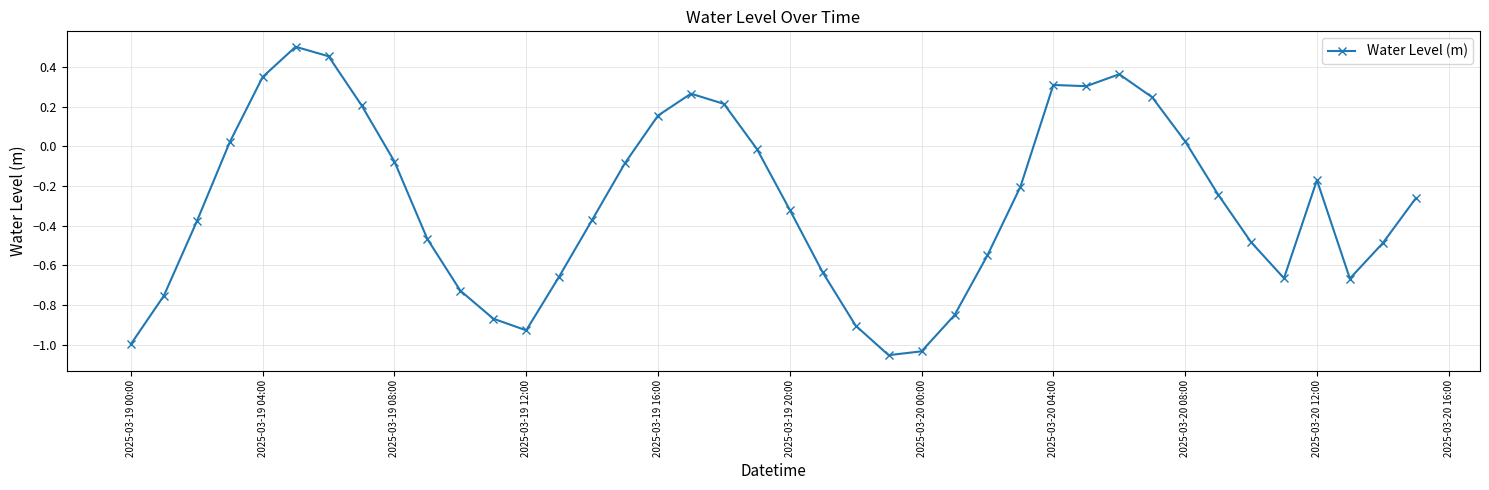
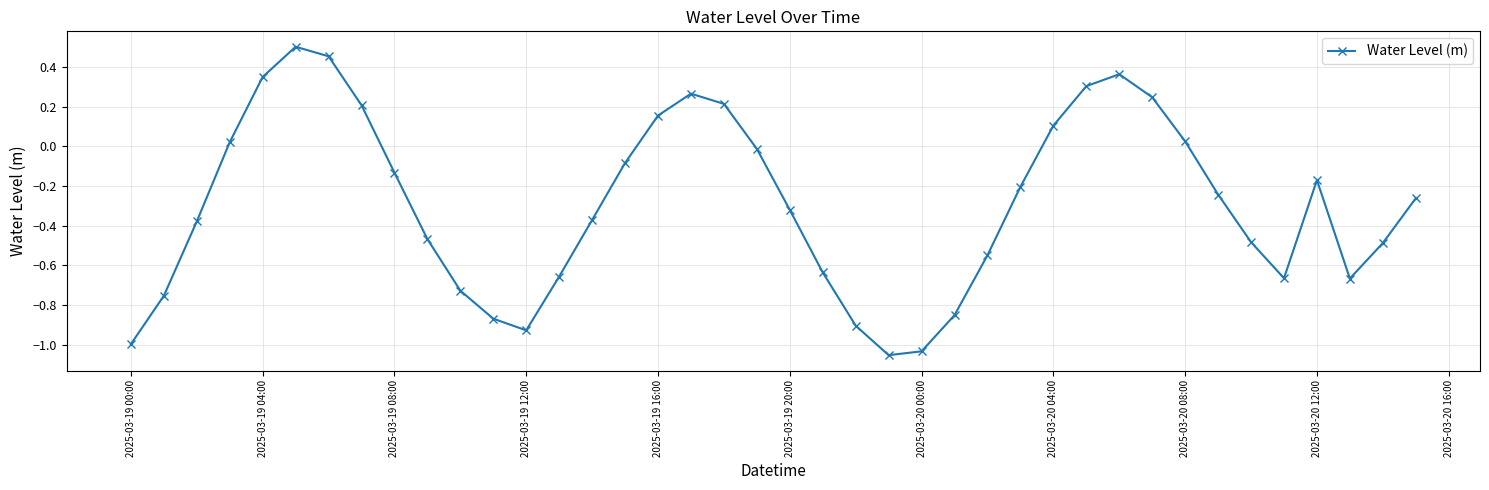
  {
    "2025-03-19 00:00": -1.00,
    "2025-03-19 04:00": 0.35,
-   "2025-03-19 08:00": -0.08,
+   "2025-03-19 08:00": -0.13,
    "2025-03-19 12:00": -0.93,
    "2025-03-19 16:00": 0.15,
    "2025-03-19 20:00": -0.32,
    "2025-03-20 00:00": -1.03,
-   "2025-03-20 04:00": 0.31,
+   "2025-03-20 04:00": 0.10,
    "2025-03-20 08:00": 0.02,
    "2025-03-20 12:00": -0.17
  }
